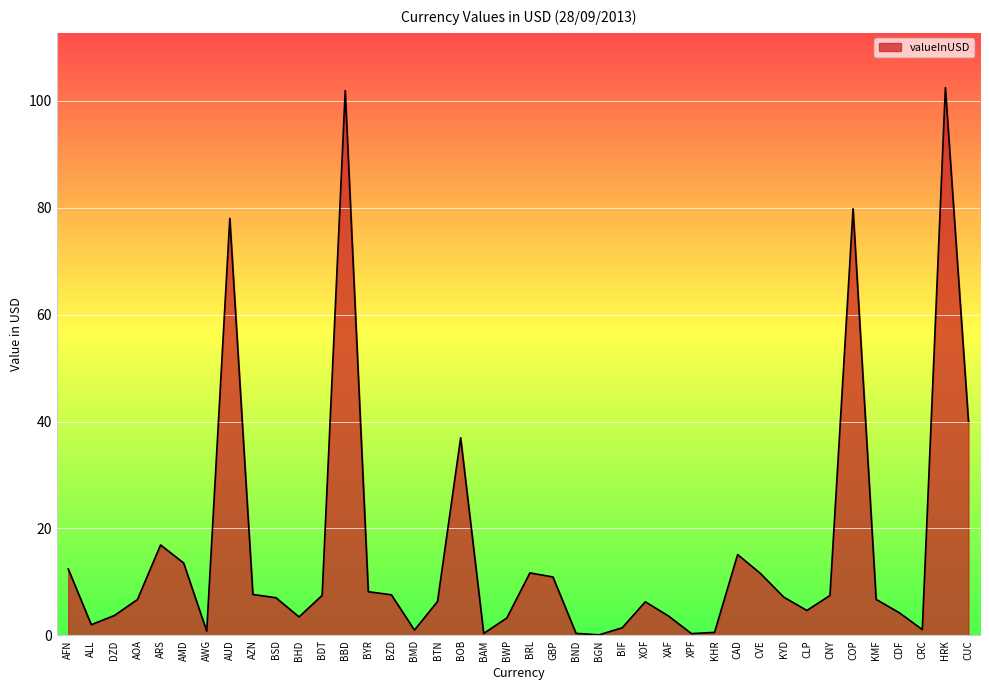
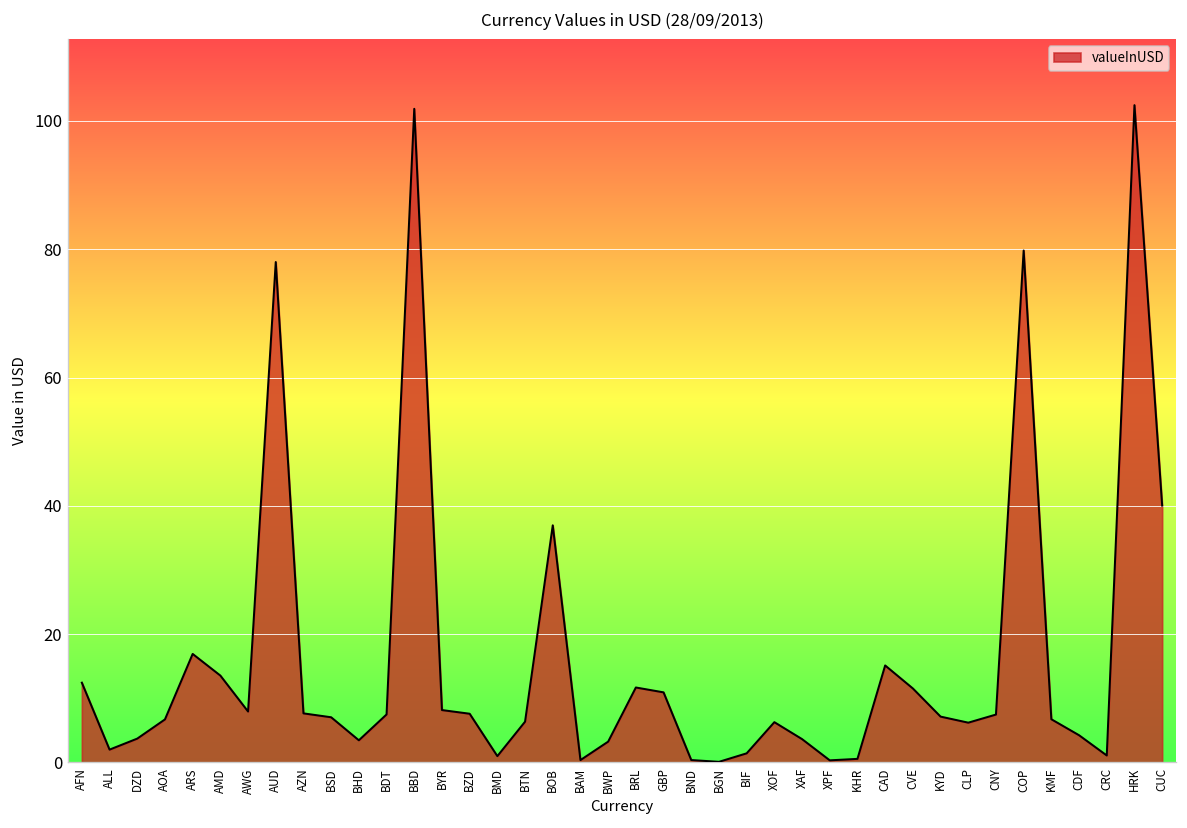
  {
    "AFN": 12,
    "ALL": 2,
    "DZD": 4,
    "AOA": 7,
    "ARS": 17,
    "AMD": 14,
-   "AWG": 1,
+   "AWG": 8,
    "AUD": 78,
    "AZN": 8,
    "BSD": 7,
    "BHD": 3,
    "BDT": 7,
    "BBD": 102,
    "BYR": 8,
    "BZD": 8,
    "BMD": 1,
    "BTN": 6,
    "BOB": 37,
    "BAM": 0,
    "BWP": 3,
    "BRL": 12,
    "GBP": 11,
    "BND": 0,
    "BGN": 0,
    "BIF": 1,
    "XOF": 6,
    "XAF": 4,
    "XPF": 0,
    "KHR": 1,
    "CAD": 15,
    "CVE": 12,
    "KYD": 7,
-   "CLP": 5,
+   "CLP": 6,
    "CNY": 7,
    "COP": 80,
    "KMF": 7,
    "CDF": 4,
    "CRC": 1,
    "HRK": 102,
    "CUC": 40
  }
